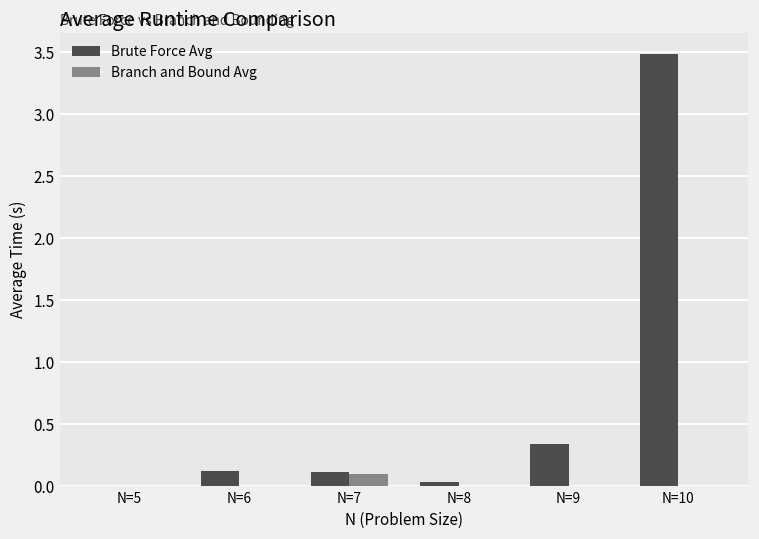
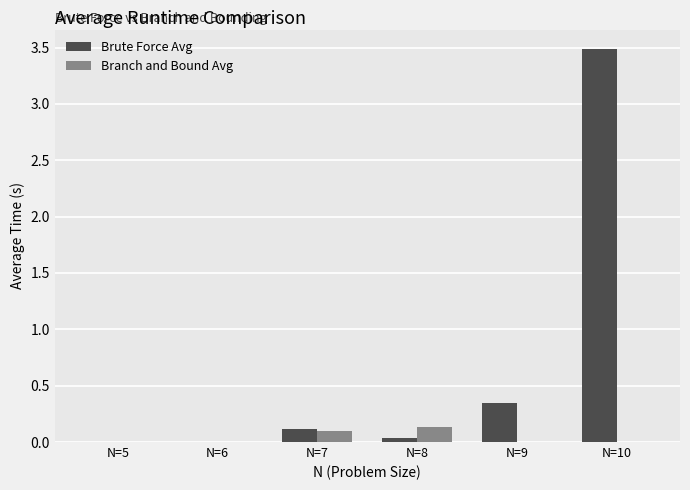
  {
    "Brute Force Avg": {
-     "N=6": 0.13,
+     "N=6": 0.00,
      "N=7": 0.11,
      "N=8": 0.04,
      "N=9": 0.34,
      "N=10": 3.49
    },
    "Branch and Bound Avg": {
      "N=7": 0.10,
-     "N=8": 0.00
+     "N=8": 0.14
    }
  }
